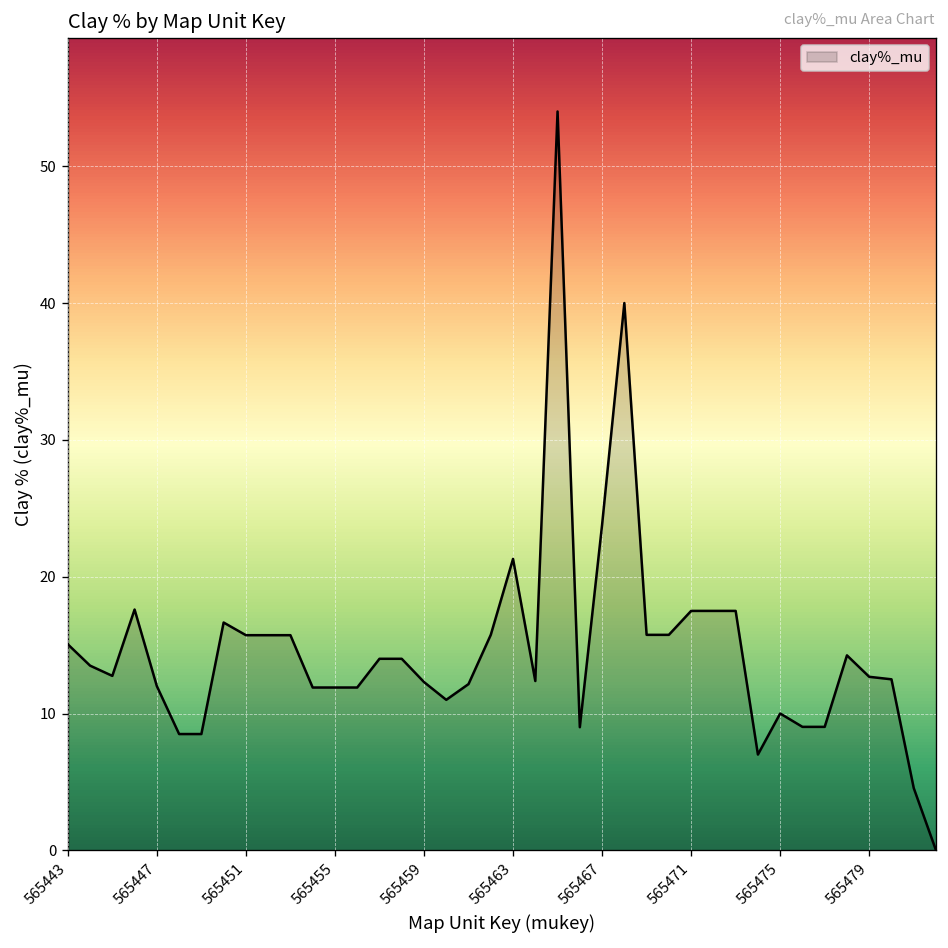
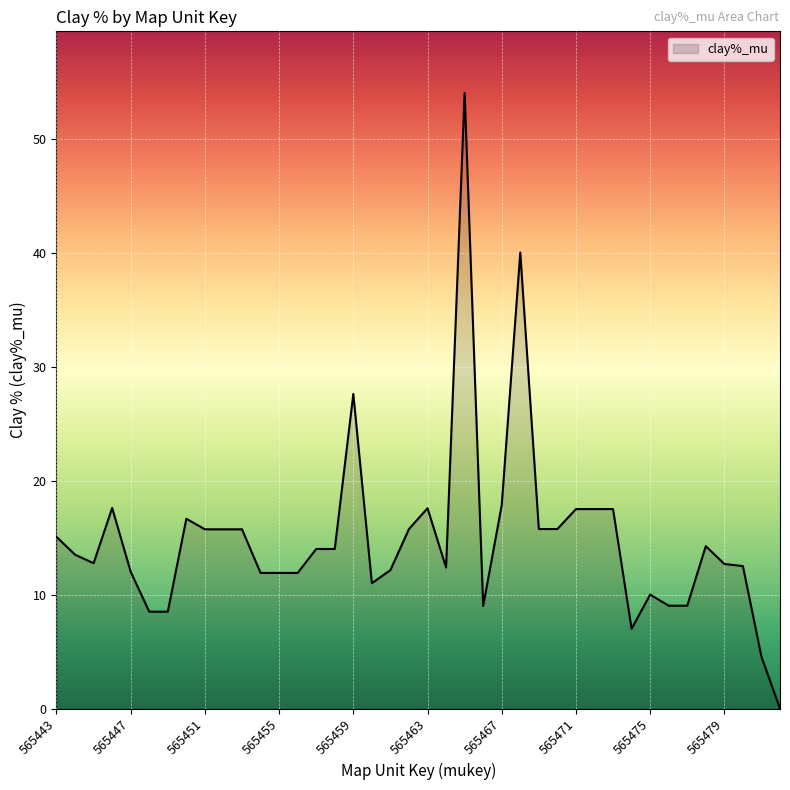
  {
    "565443": 15.1,
    "565447": 12.0,
    "565451": 15.7,
    "565455": 11.9,
-   "565459": 12.3,
-   "565463": 21.3,
-   "565467": 23.8,
+   "565459": 27.6,
+   "565463": 17.6,
+   "565467": 17.9,
    "565471": 17.5,
    "565475": 10.0,
    "565479": 12.7
  }
